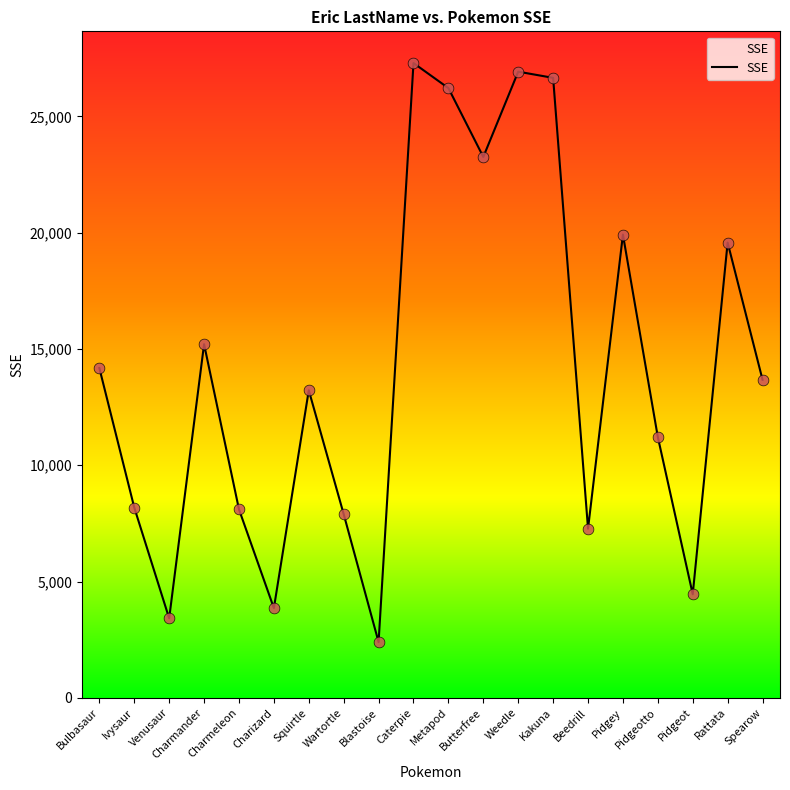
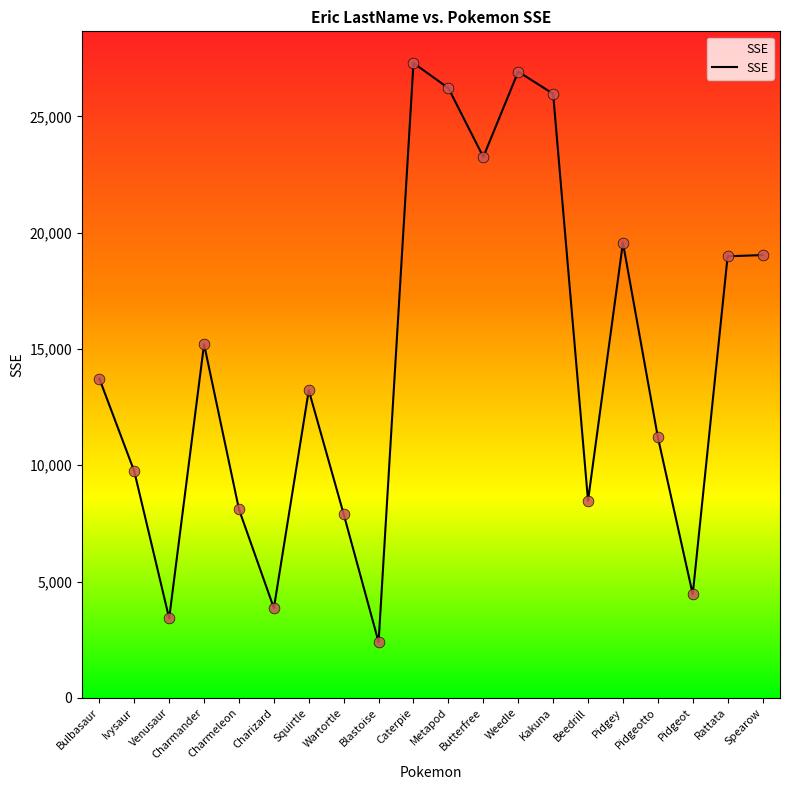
  {
-   "Bulbasaur": "14,200",
-   "Ivysaur": "8,200",
+   "Bulbasaur": "13,700",
+   "Ivysaur": "9,700",
    "Venusaur": "3,400",
    "Charmander": "15,200",
    "Charmeleon": "8,100",
    "Charizard": "3,900",
    "Squirtle": "13,200",
    "Wartortle": "7,900",
    "Blastoise": "2,400",
    "Caterpie": "27,300",
    "Metapod": "26,200",
    "Butterfree": "23,300",
    "Weedle": "26,900",
-   "Kakuna": "26,700",
-   "Beedrill": "7,300",
-   "Pidgey": "19,900",
+   "Kakuna": "26,000",
+   "Beedrill": "8,500",
+   "Pidgey": "19,600",
    "Pidgeotto": "11,200",
    "Pidgeot": "4,500",
-   "Rattata": "19,600",
-   "Spearow": "13,700"
+   "Rattata": "19,000",
+   "Spearow": "19,000"
  }
